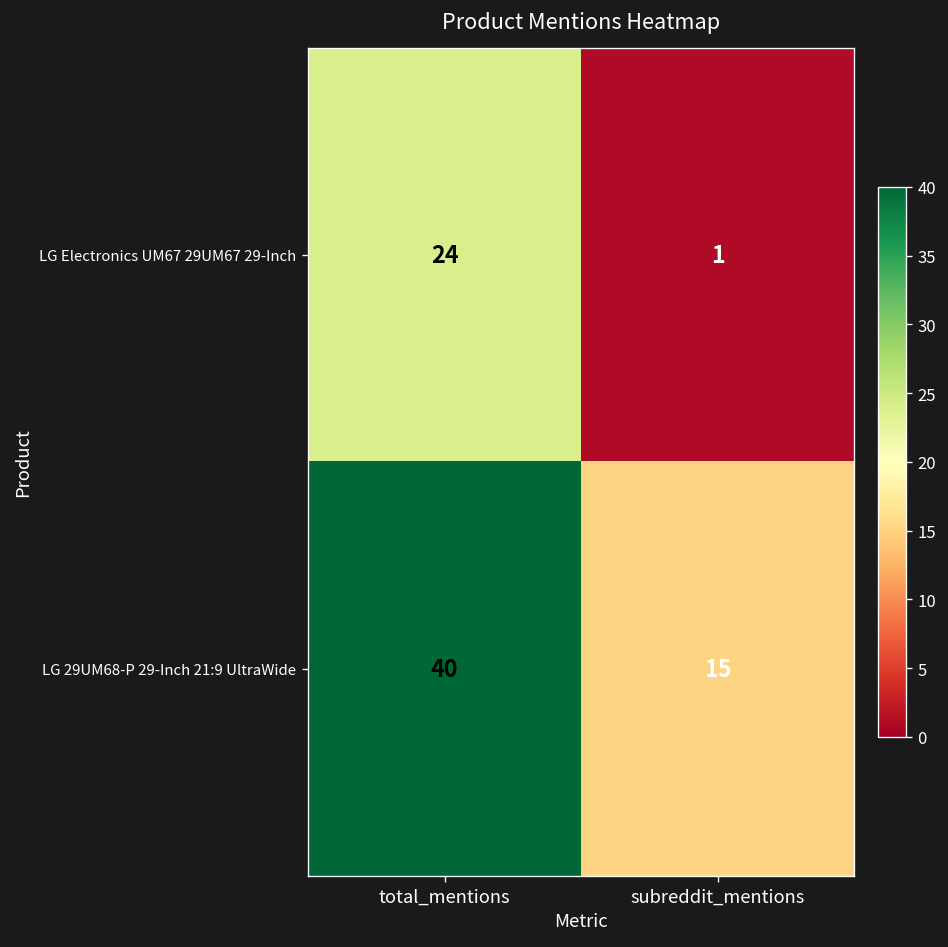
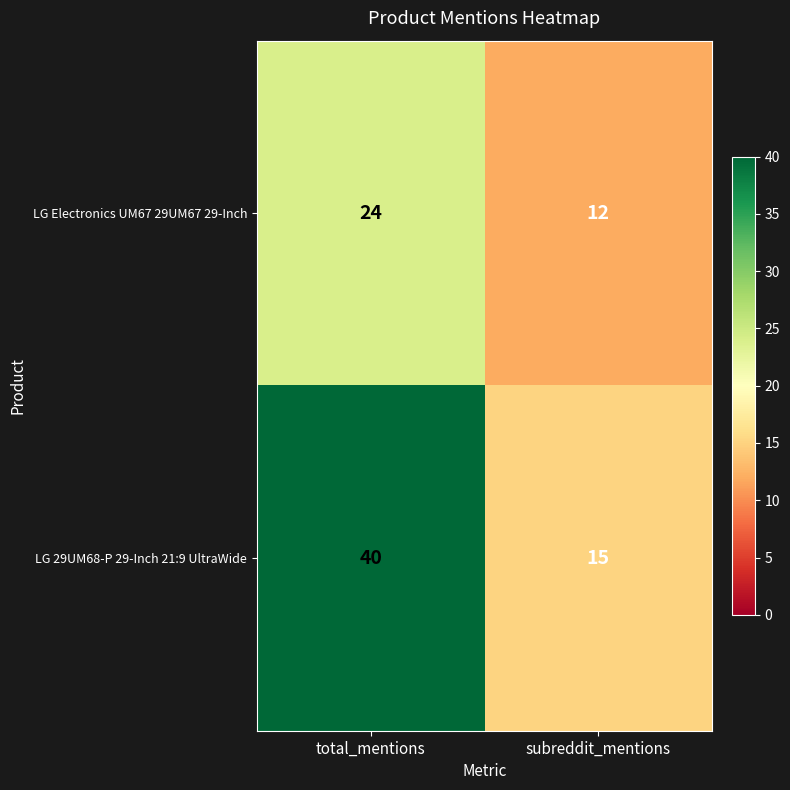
  {
    "LG Electronics UM67 29UM67 29-Inch": {
      "total_mentions": 24,
-     "subreddit_mentions": 1
+     "subreddit_mentions": 12
    },
    "LG 29UM68-P 29-Inch 21:9 UltraWide": {
      "total_mentions": 40,
      "subreddit_mentions": 15
    }
  }
